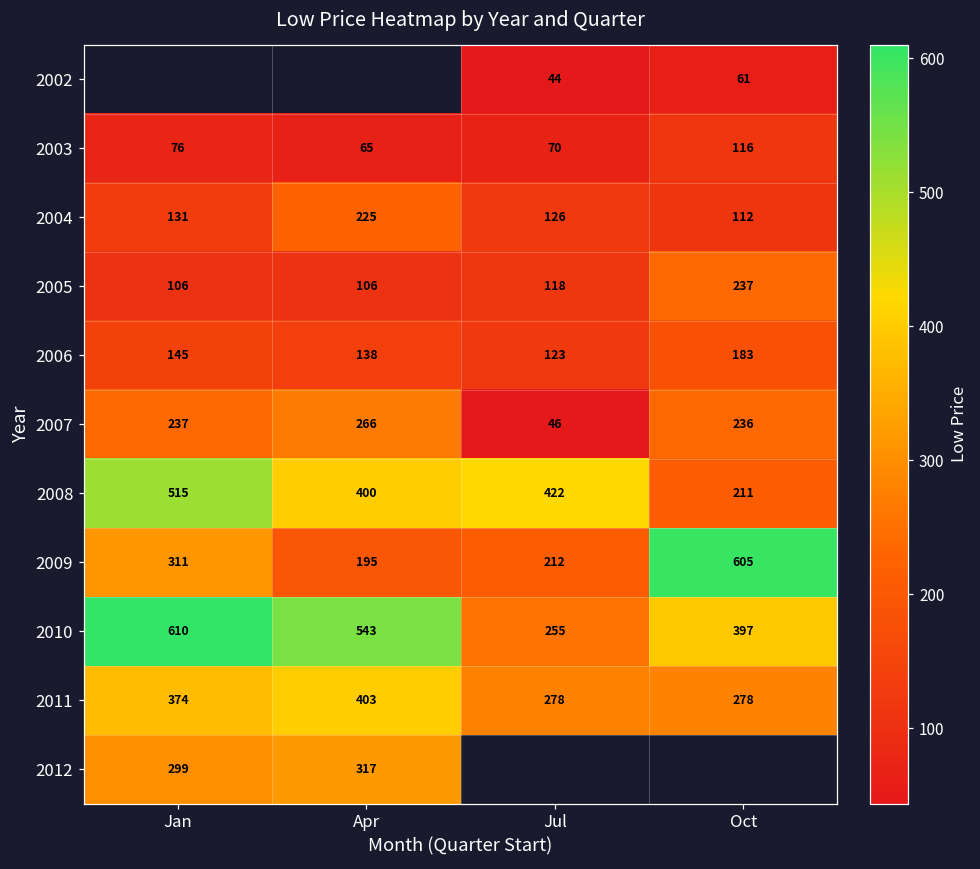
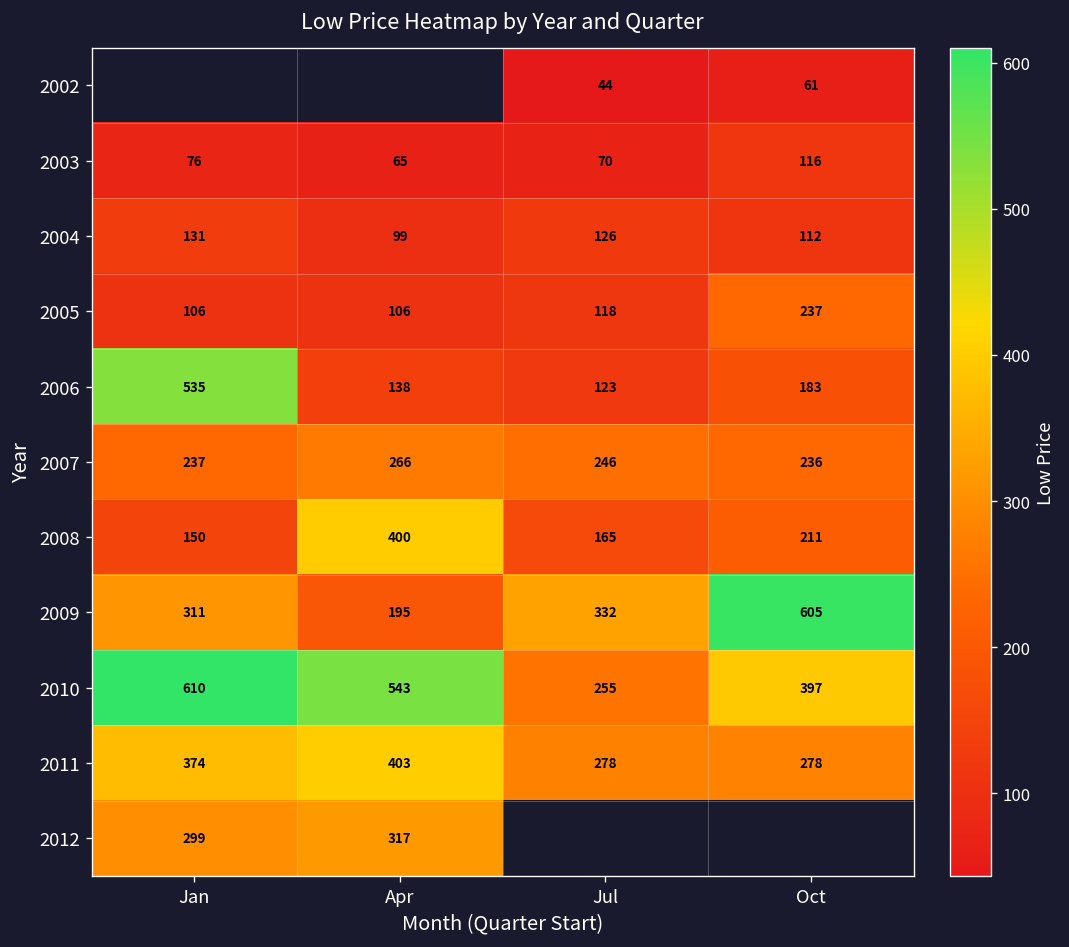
  {
    "2002": {
      "Jul": 44,
      "Oct": 61
    },
    "2003": {
      "Jan": 76,
      "Apr": 65,
      "Jul": 70,
      "Oct": 116
    },
    "2004": {
      "Jan": 131,
-     "Apr": 225,
+     "Apr": 99,
      "Jul": 126,
      "Oct": 112
    },
    "2005": {
      "Jan": 106,
      "Apr": 106,
      "Jul": 118,
      "Oct": 237
    },
    "2006": {
-     "Jan": 145,
+     "Jan": 535,
      "Apr": 138,
      "Jul": 123,
      "Oct": 183
    },
    "2007": {
      "Jan": 237,
      "Apr": 266,
-     "Jul": 46,
+     "Jul": 246,
      "Oct": 236
    },
    "2008": {
-     "Jan": 515,
+     "Jan": 150,
      "Apr": 400,
-     "Jul": 422,
+     "Jul": 165,
      "Oct": 211
    },
    "2009": {
      "Jan": 311,
      "Apr": 195,
-     "Jul": 212,
+     "Jul": 332,
      "Oct": 605
    },
    "2010": {
      "Jan": 610,
      "Apr": 543,
      "Jul": 255,
      "Oct": 397
    },
    "2011": {
      "Jan": 374,
      "Apr": 403,
      "Jul": 278,
      "Oct": 278
    },
    "2012": {
      "Jan": 299,
      "Apr": 317
    }
  }
